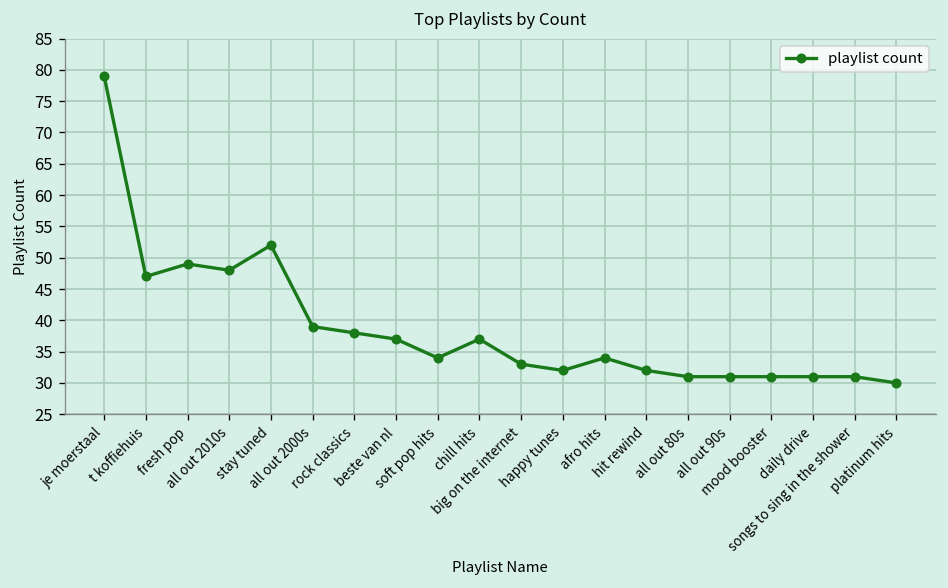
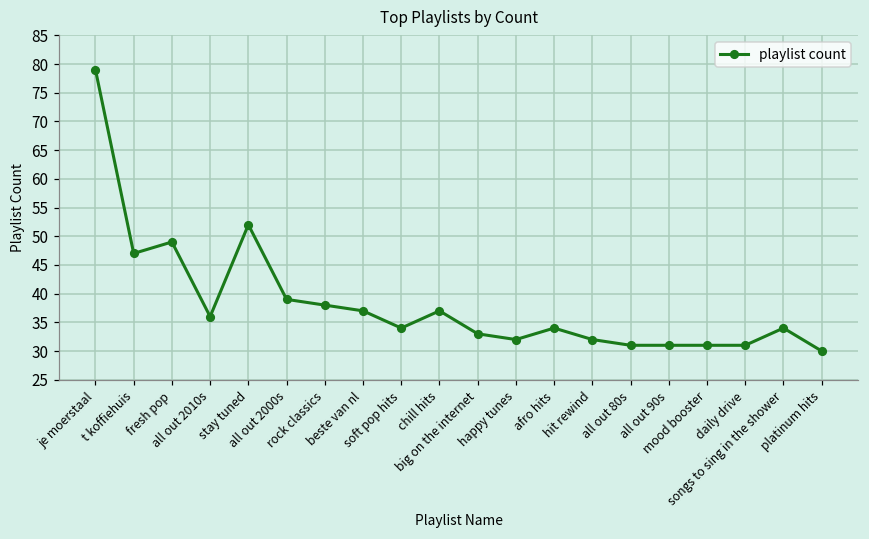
  {
    "je moerstaal": 79,
    "t koffiehuis": 47,
    "fresh pop": 49,
-   "all out 2010s": 48,
+   "all out 2010s": 36,
    "stay tuned": 52,
    "all out 2000s": 39,
    "rock classics": 38,
    "beste van nl": 37,
    "soft pop hits": 34,
    "chill hits": 37,
    "big on the internet": 33,
    "happy tunes": 32,
    "afro hits": 34,
    "hit rewind": 32,
    "all out 80s": 31,
    "all out 90s": 31,
    "mood booster": 31,
    "daily drive": 31,
-   "songs to sing in the shower": 31,
+   "songs to sing in the shower": 34,
    "platinum hits": 30
  }
